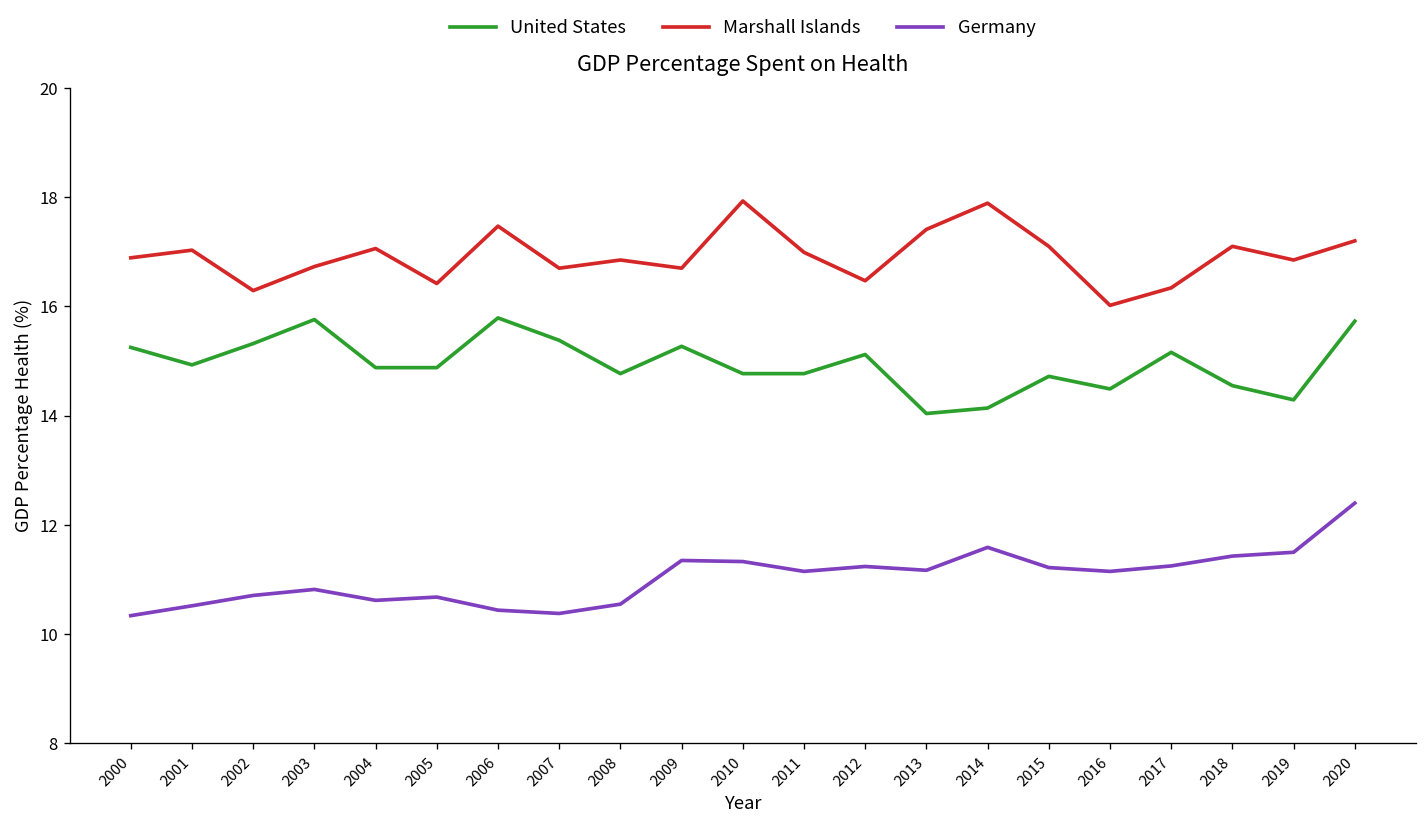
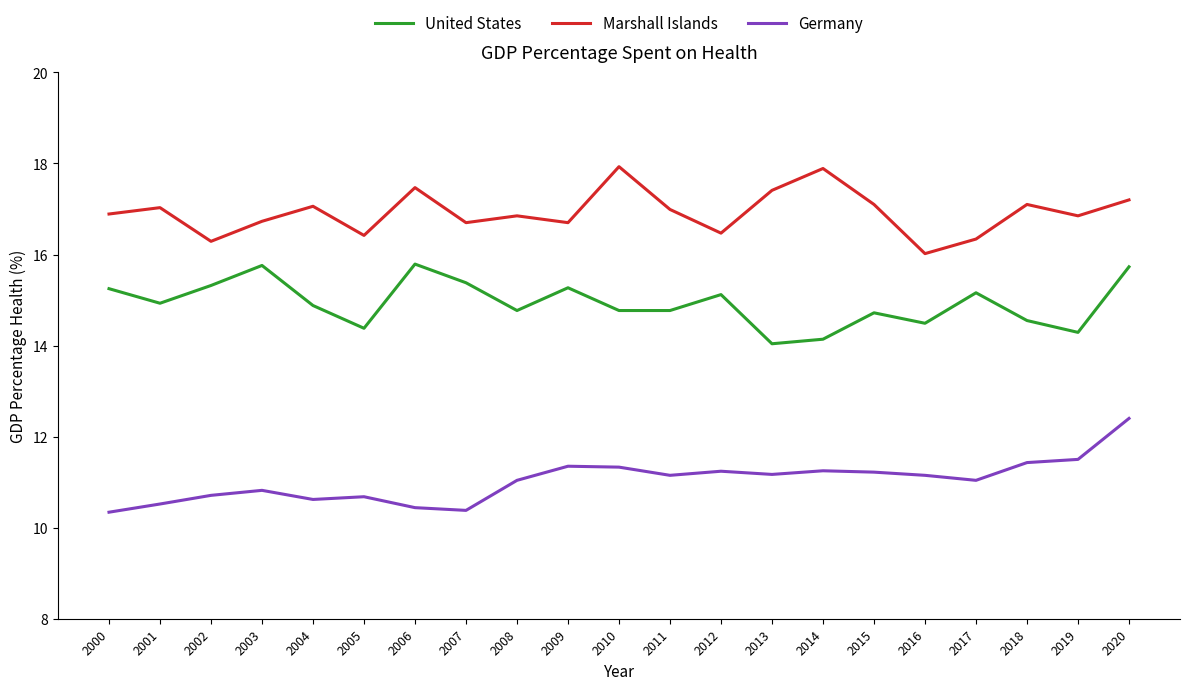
  {
    "United States": {
      "2000": 15.3,
      "2001": 14.9,
      "2002": 15.3,
      "2003": 15.8,
      "2004": 14.9,
-     "2005": 14.9,
+     "2005": 14.4,
      "2006": 15.8,
      "2007": 15.4,
      "2008": 14.8,
      "2009": 15.3,
      "2010": 14.8,
      "2011": 14.8,
      "2012": 15.1,
      "2013": 14.0,
      "2014": 14.1,
      "2015": 14.7,
      "2016": 14.5,
      "2017": 15.2,
      "2018": 14.6,
      "2019": 14.3,
      "2020": 15.7
    },
    "Marshall Islands": {
      "2000": 16.9,
      "2001": 17.0,
      "2002": 16.3,
      "2003": 16.7,
      "2004": 17.1,
      "2005": 16.4,
      "2006": 17.5,
      "2007": 16.7,
      "2008": 16.9,
      "2009": 16.7,
      "2010": 17.9,
      "2011": 17.0,
      "2012": 16.5,
      "2013": 17.4,
      "2014": 17.9,
      "2015": 17.1,
      "2016": 16.0,
      "2017": 16.3,
      "2018": 17.1,
      "2019": 16.9,
      "2020": 17.2
    },
    "Germany": {
      "2000": 10.3,
      "2001": 10.5,
      "2002": 10.7,
      "2003": 10.8,
      "2004": 10.6,
      "2005": 10.7,
      "2006": 10.4,
      "2007": 10.4,
-     "2008": 10.6,
+     "2008": 11.0,
      "2009": 11.4,
      "2010": 11.3,
      "2011": 11.2,
      "2012": 11.2,
      "2013": 11.2,
-     "2014": 11.6,
+     "2014": 11.3,
      "2015": 11.2,
      "2016": 11.2,
-     "2017": 11.3,
+     "2017": 11.0,
      "2018": 11.4,
      "2019": 11.5,
      "2020": 12.4
    }
  }
